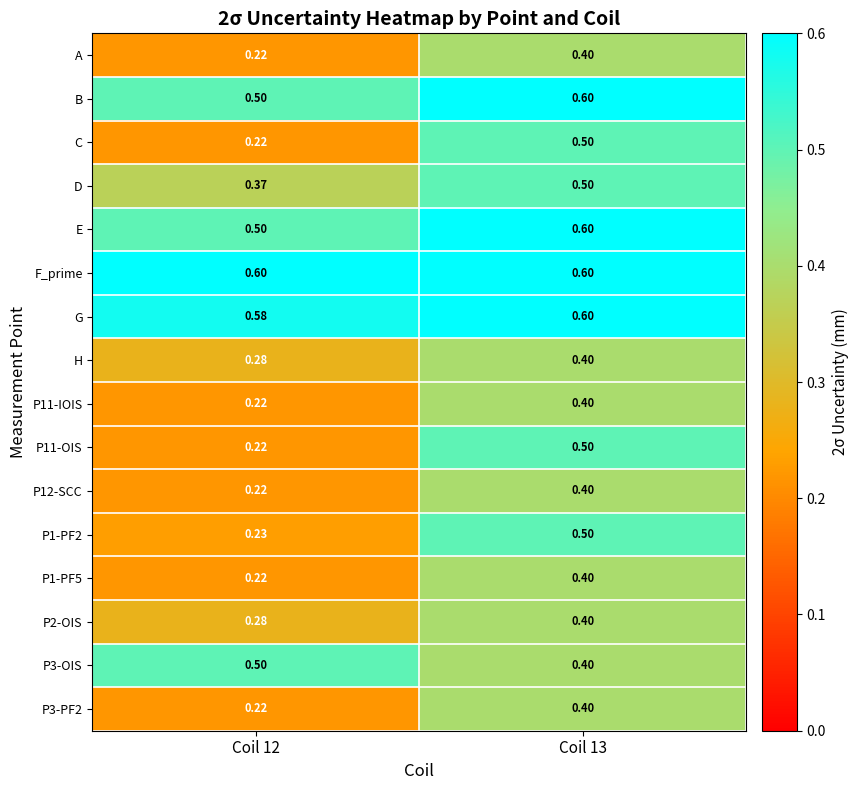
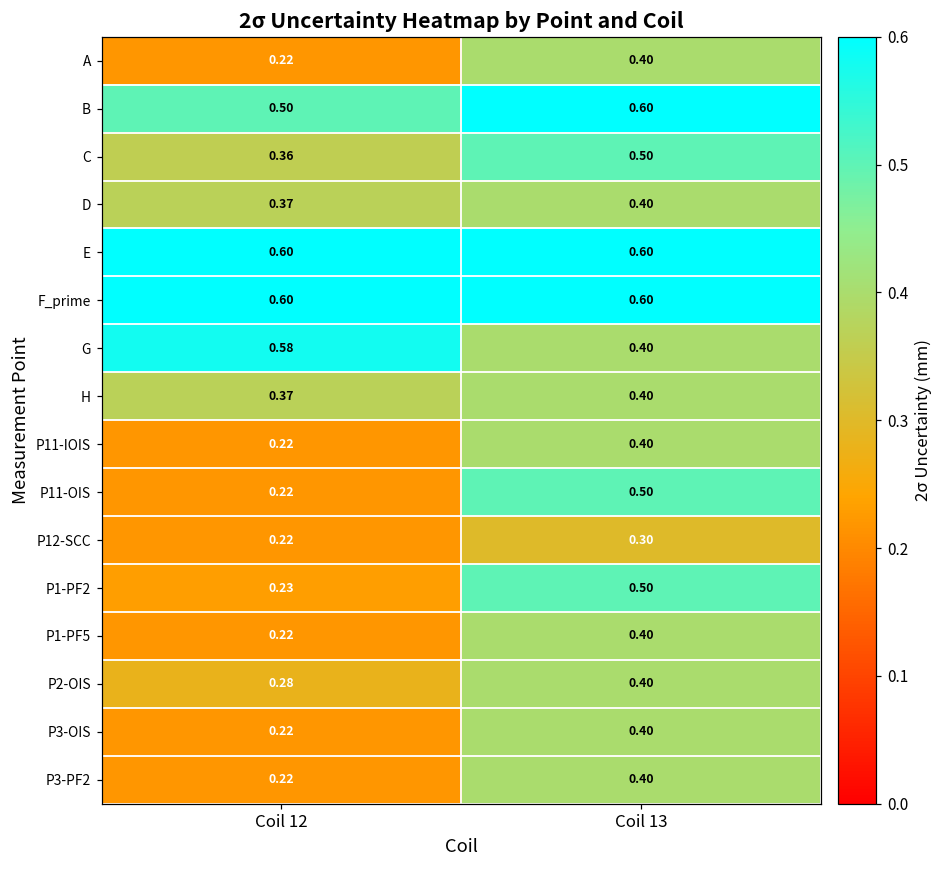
  {
    "A": {
      "Coil 12": 0.22,
      "Coil 13": 0.40
    },
    "B": {
      "Coil 12": 0.50,
      "Coil 13": 0.60
    },
    "C": {
-     "Coil 12": 0.22,
+     "Coil 12": 0.36,
      "Coil 13": 0.50
    },
    "D": {
      "Coil 12": 0.37,
-     "Coil 13": 0.50
+     "Coil 13": 0.40
    },
    "E": {
-     "Coil 12": 0.50,
+     "Coil 12": 0.60,
      "Coil 13": 0.60
    },
    "F_prime": {
      "Coil 12": 0.60,
      "Coil 13": 0.60
    },
    "G": {
      "Coil 12": 0.58,
-     "Coil 13": 0.60
+     "Coil 13": 0.40
    },
    "H": {
-     "Coil 12": 0.28,
+     "Coil 12": 0.37,
      "Coil 13": 0.40
    },
    "P11-IOIS": {
      "Coil 12": 0.22,
      "Coil 13": 0.40
    },
    "P11-OIS": {
      "Coil 12": 0.22,
      "Coil 13": 0.50
    },
    "P12-SCC": {
      "Coil 12": 0.22,
-     "Coil 13": 0.40
+     "Coil 13": 0.30
    },
    "P1-PF2": {
      "Coil 12": 0.23,
      "Coil 13": 0.50
    },
    "P1-PF5": {
      "Coil 12": 0.22,
      "Coil 13": 0.40
    },
    "P2-OIS": {
      "Coil 12": 0.28,
      "Coil 13": 0.40
    },
    "P3-OIS": {
-     "Coil 12": 0.50,
+     "Coil 12": 0.22,
      "Coil 13": 0.40
    },
    "P3-PF2": {
      "Coil 12": 0.22,
      "Coil 13": 0.40
    }
  }
